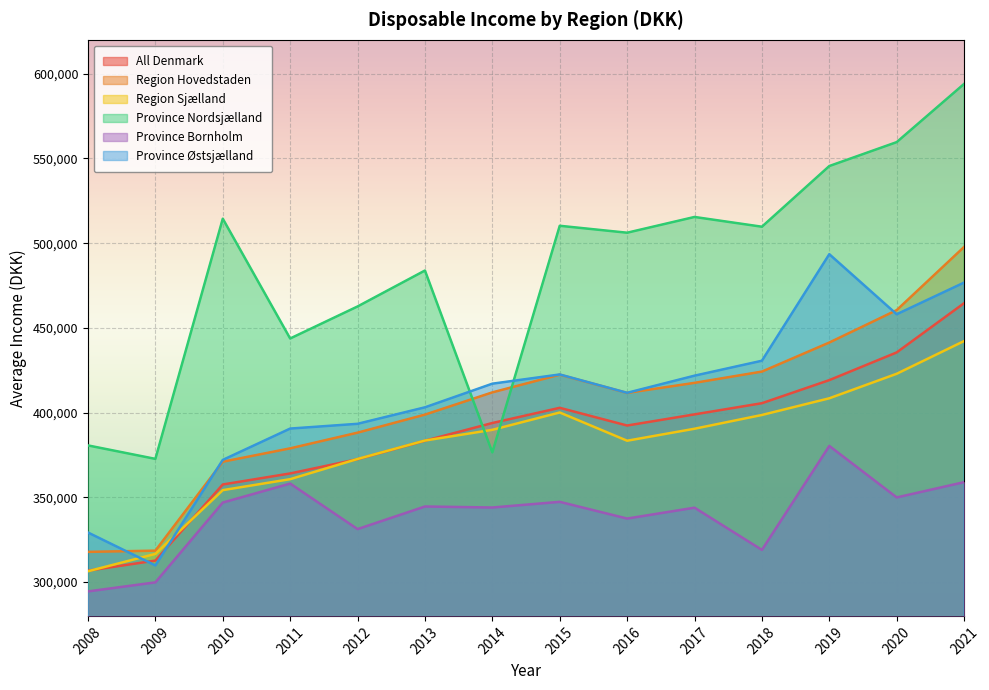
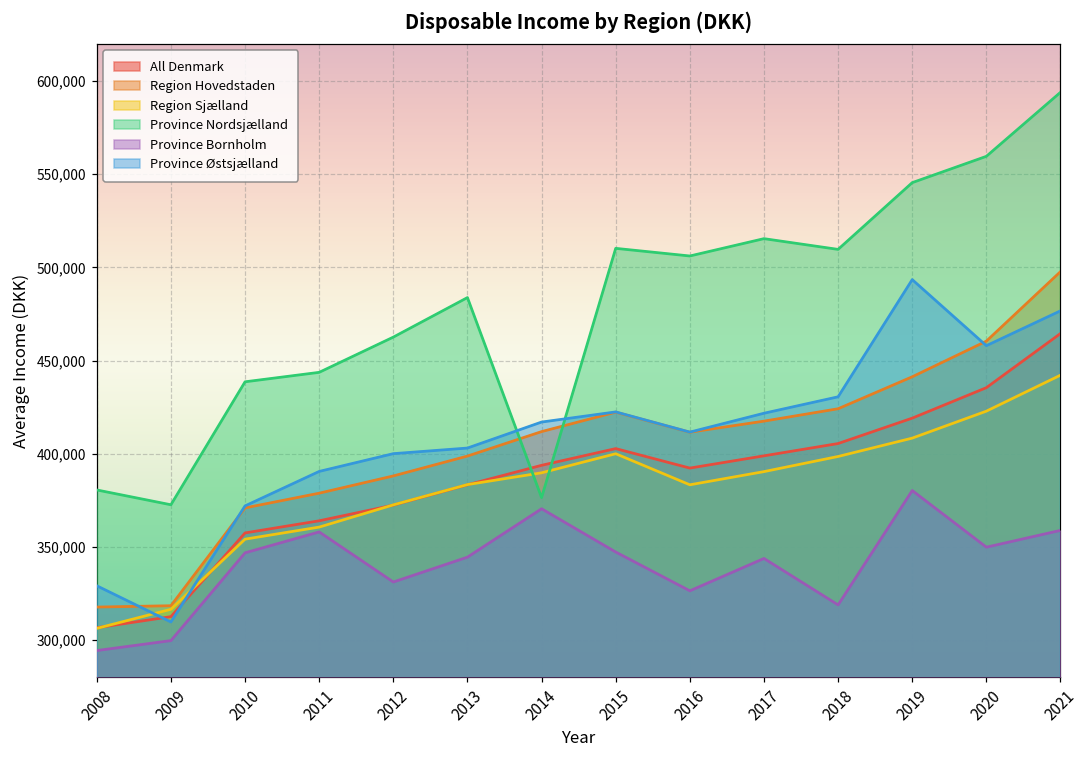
  {
    "Province Nordsjælland": {
      "2008": "381,000",
      "2009": "373,000",
-     "2010": "514,000",
+     "2010": "439,000",
      "2011": "444,000",
      "2012": "463,000",
      "2013": "484,000",
      "2014": "377,000",
      "2015": "510,000",
      "2016": "506,000",
      "2017": "515,000",
      "2018": "510,000",
      "2019": "546,000",
      "2020": "560,000",
      "2021": "594,000"
    },
    "Province Bornholm": {
      "2008": "294,000",
      "2009": "300,000",
      "2010": "347,000",
      "2011": "358,000",
      "2012": "331,000",
      "2013": "345,000",
-     "2014": "344,000",
+     "2014": "371,000",
      "2015": "347,000",
-     "2016": "337,000",
+     "2016": "327,000",
      "2017": "344,000",
      "2018": "319,000",
      "2019": "380,000",
      "2020": "350,000",
      "2021": "359,000"
    },
    "Province Østsjælland": {
      "2008": "329,000",
      "2009": "310,000",
      "2011": "391,000",
-     "2012": "393,000",
+     "2012": "400,000",
      "2013": "403,000",
      "2014": "417,000",
      "2017": "422,000",
      "2018": "431,000",
      "2019": "493,000",
      "2020": "458,000",
      "2021": "477,000"
    }
  }
